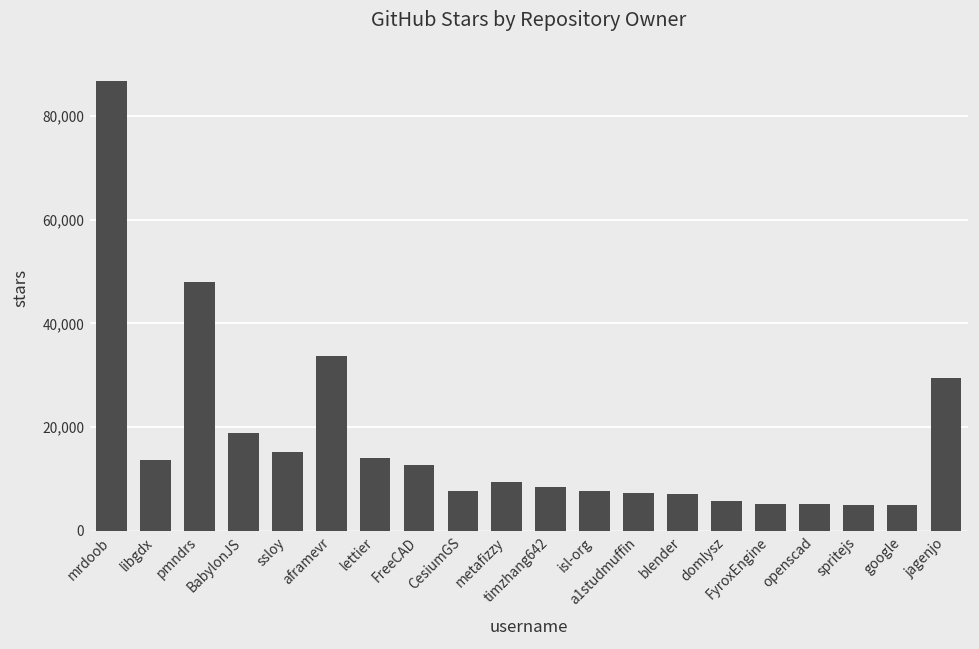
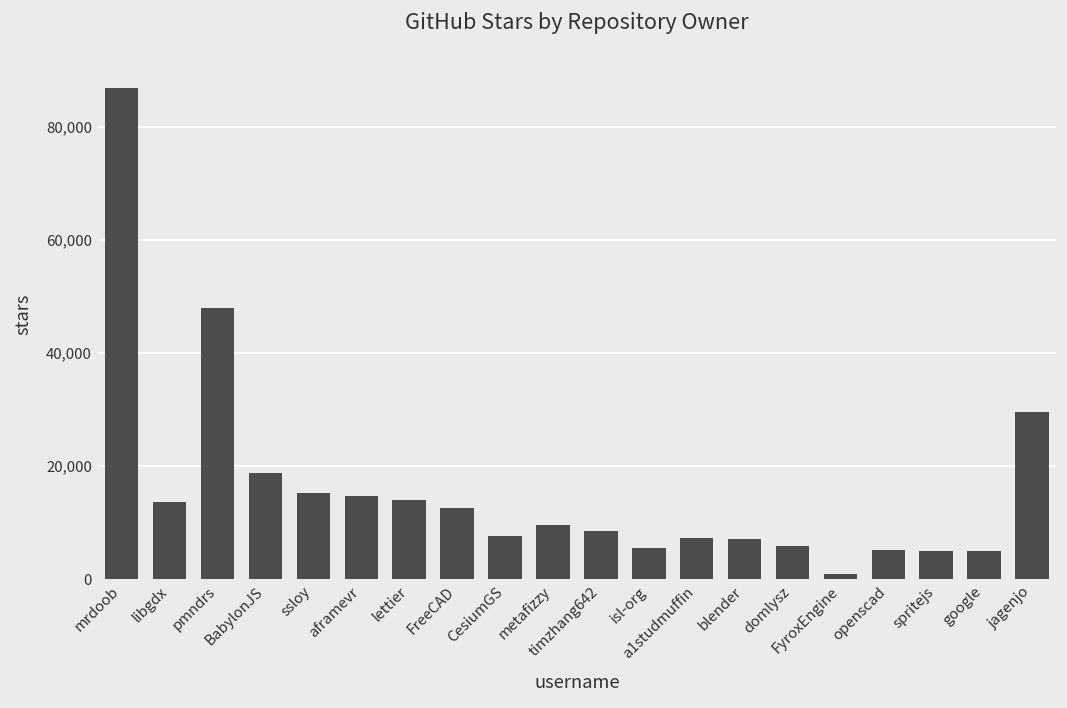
  {
    "mrdoob": "87,000",
    "libgdx": "14,000",
    "pmndrs": "48,000",
    "BabylonJS": "19,000",
    "ssloy": "15,000",
-   "aframevr": "34,000",
+   "aframevr": "15,000",
    "lettier": "14,000",
    "FreeCAD": "13,000",
    "CesiumGS": "8,000",
    "metafizzy": "10,000",
    "timzhang642": "9,000",
-   "isl-org": "8,000",
+   "isl-org": "5,000",
    "a1studmuffin": "7,000",
    "blender": "7,000",
    "domlysz": "6,000",
-   "FyroxEngine": "5,000",
+   "FyroxEngine": "1,000",
    "openscad": "5,000",
    "spritejs": "5,000",
    "google": "5,000",
    "jagenjo": "29,000"
  }
